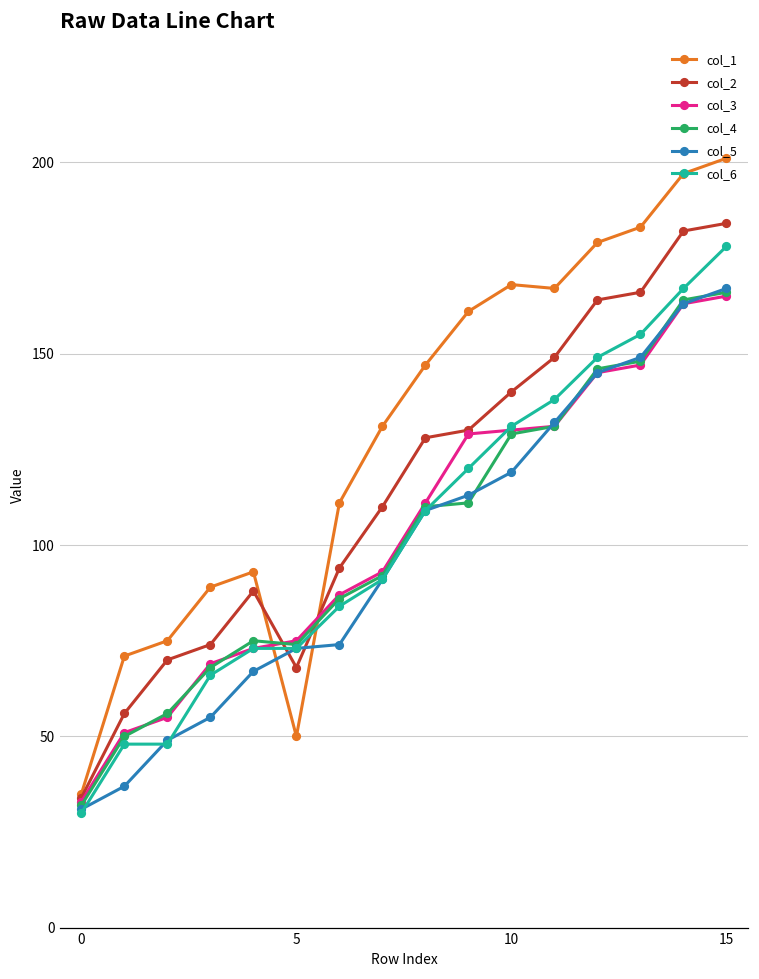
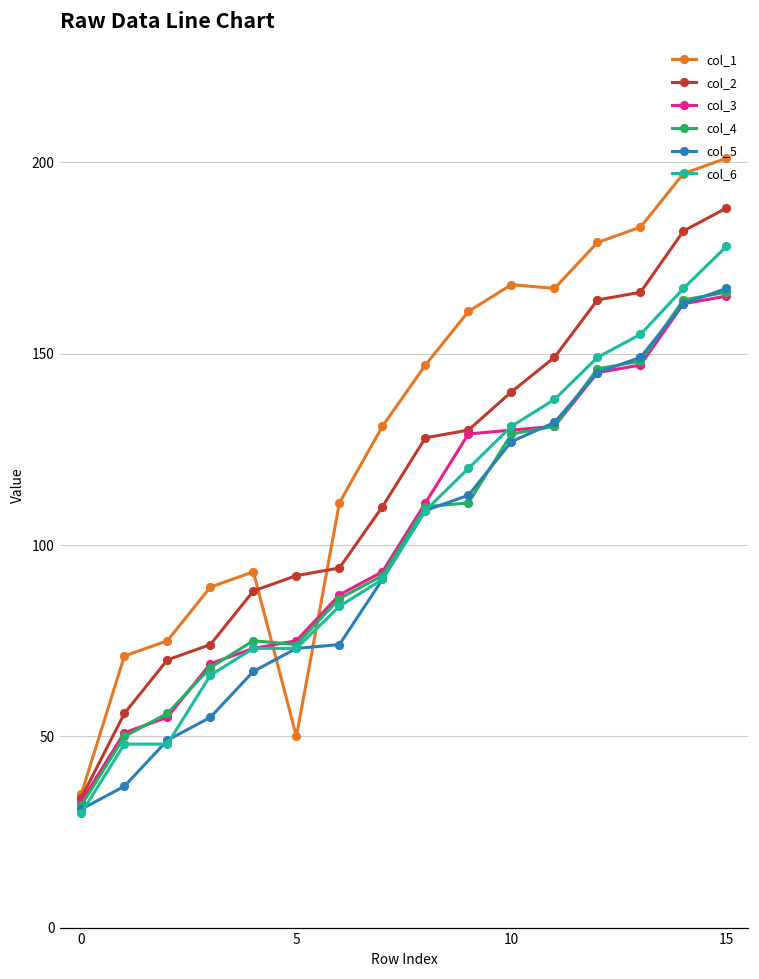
  {
    "col_1": {
      "0": 35,
      "5": 50,
      "10": 168,
      "15": 201
    },
    "col_2": {
      "0": 34,
-     "5": 68,
+     "5": 92,
      "10": 140,
-     "15": 184
+     "15": 188
    },
    "col_3": {
      "0": 33,
      "5": 75,
      "10": 130,
      "15": 165
    },
    "col_4": {
      "0": 32,
      "5": 74,
      "10": 129,
      "15": 166
    },
    "col_5": {
      "0": 31,
-     "10": 119,
+     "10": 127,
      "15": 167
    },
    "col_6": {
      "0": 30,
      "10": 131,
      "15": 178
    }
  }
